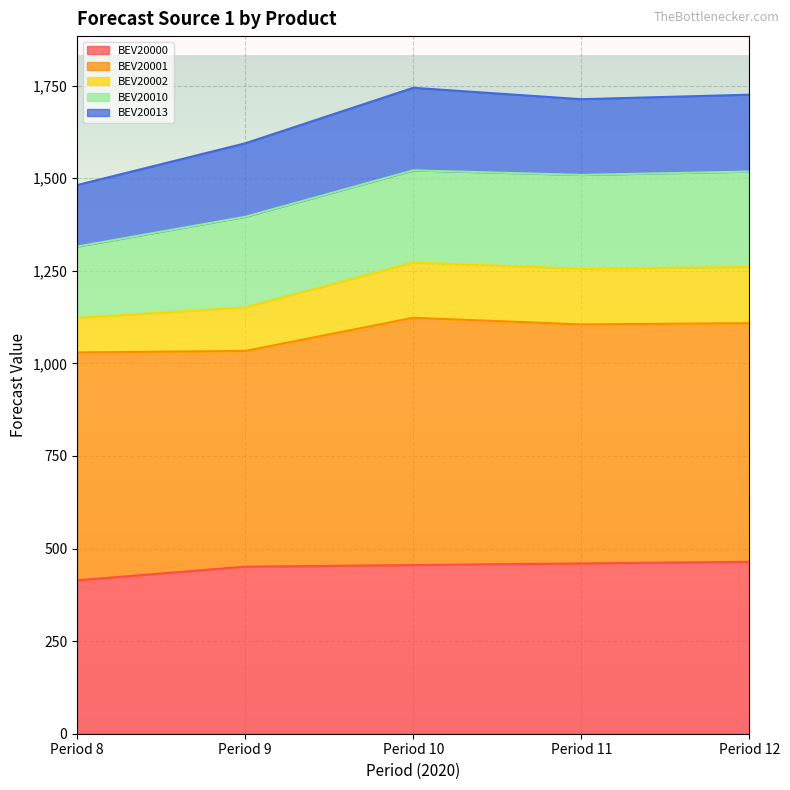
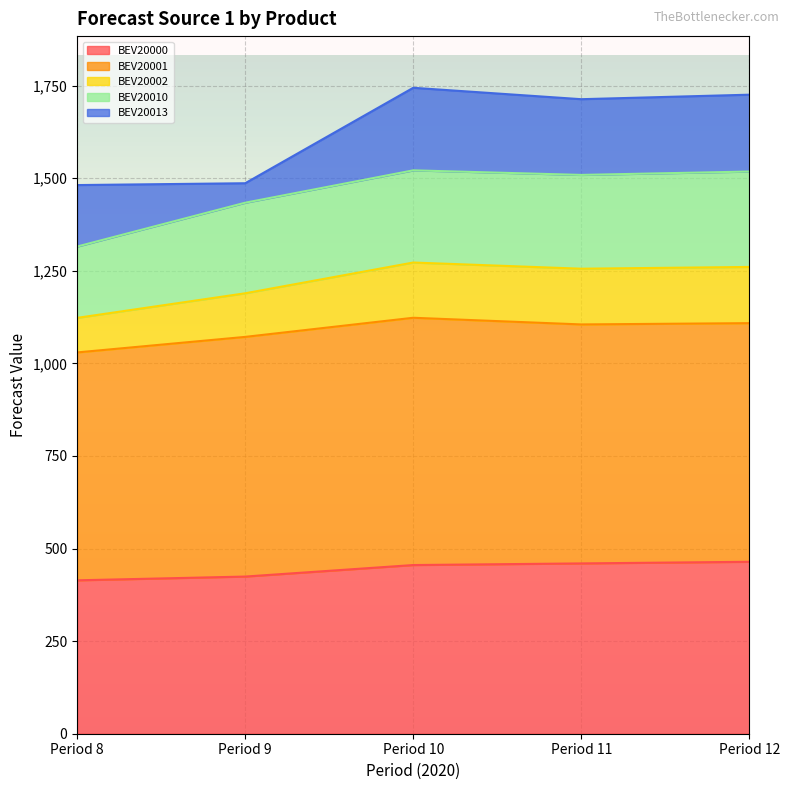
  {
    "BEV20000": {
      "Period 8": 410,
-     "Period 9": 450,
+     "Period 9": 420,
      "Period 10": 460,
      "Period 11": 460,
      "Period 12": 460
    },
    "BEV20001": {
      "Period 8": 620,
-     "Period 9": 580,
+     "Period 9": 650,
      "Period 10": 670,
      "Period 11": 650,
      "Period 12": 640
    },
    "BEV20002": {
      "Period 8": 90,
      "Period 9": 120,
      "Period 10": 150,
      "Period 11": 150,
      "Period 12": 150
    },
    "BEV20010": {
      "Period 8": 190,
      "Period 9": 240,
      "Period 10": 250,
      "Period 11": 250,
      "Period 12": 260
    },
    "BEV20013": {
      "Period 8": 170,
-     "Period 9": 200,
+     "Period 9": 50,
      "Period 10": 220,
      "Period 11": 200,
      "Period 12": 210
    }
  }
